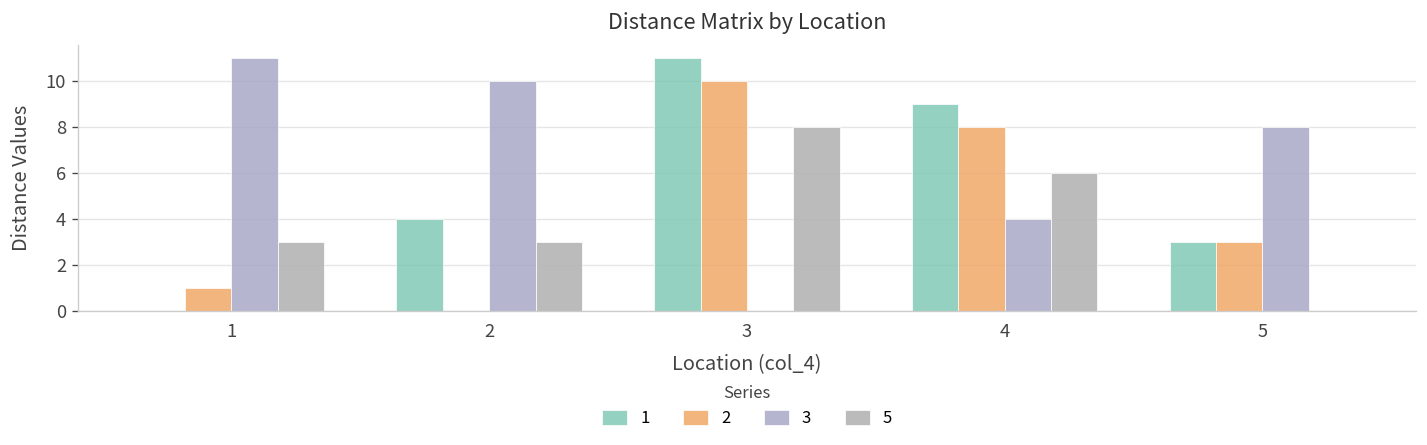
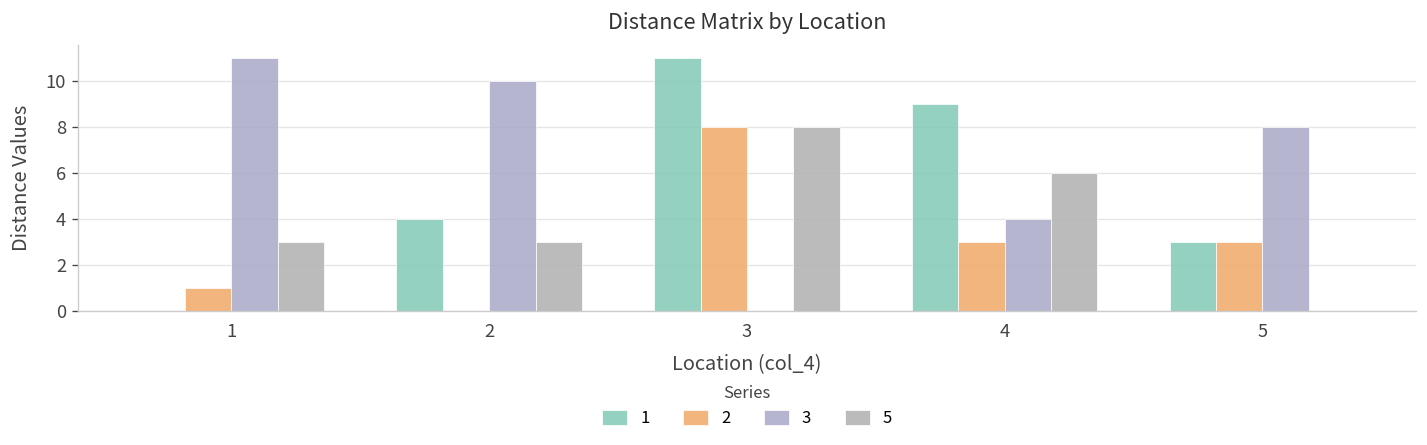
  {
    "2": {
      "1": 1,
      "2": 0,
-     "3": 10,
-     "4": 8,
+     "3": 8,
+     "4": 3,
      "5": 3
    }
  }
